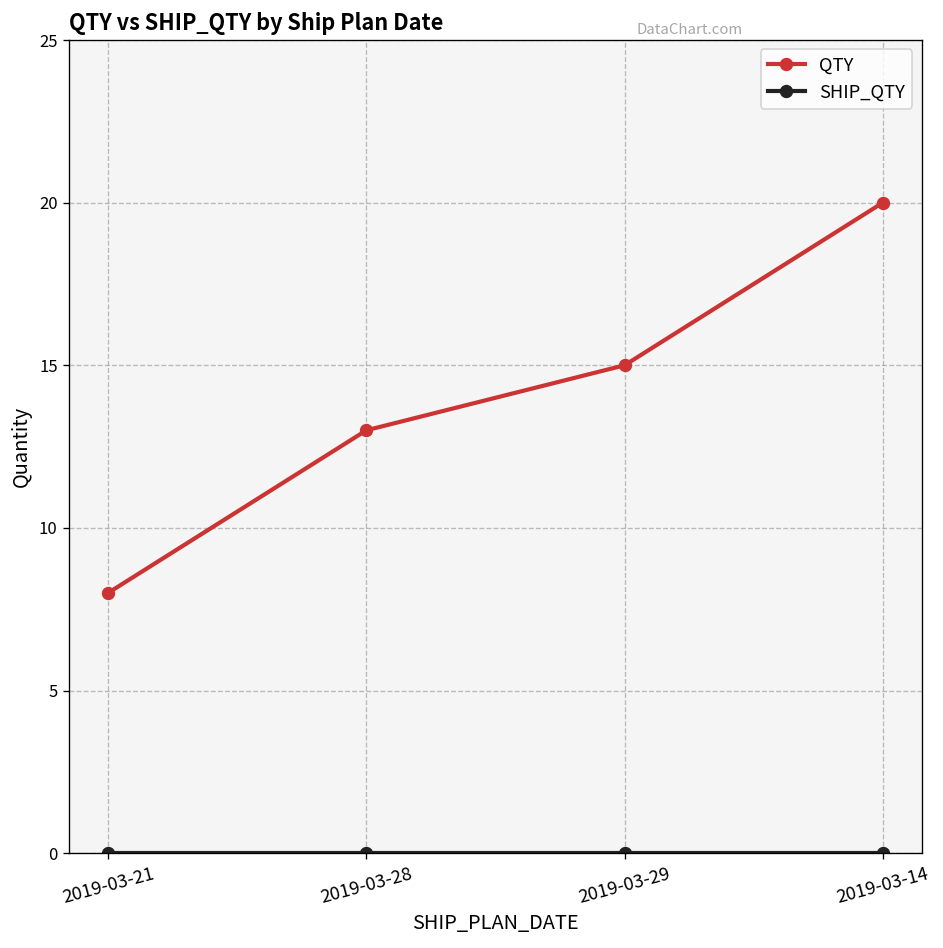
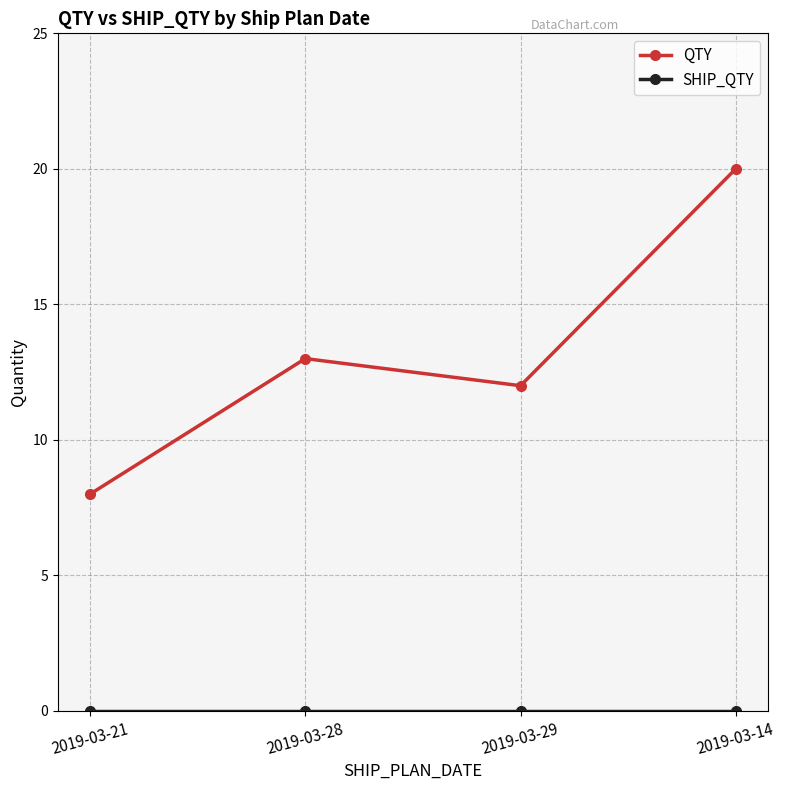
  {
    "QTY": {
      "2019-03-21": 8,
      "2019-03-28": 13,
-     "2019-03-29": 15,
+     "2019-03-29": 12,
      "2019-03-14": 20
    },
    "SHIP_QTY": {
      "2019-03-21": 0,
      "2019-03-28": 0,
      "2019-03-29": 0,
      "2019-03-14": 0
    }
  }
